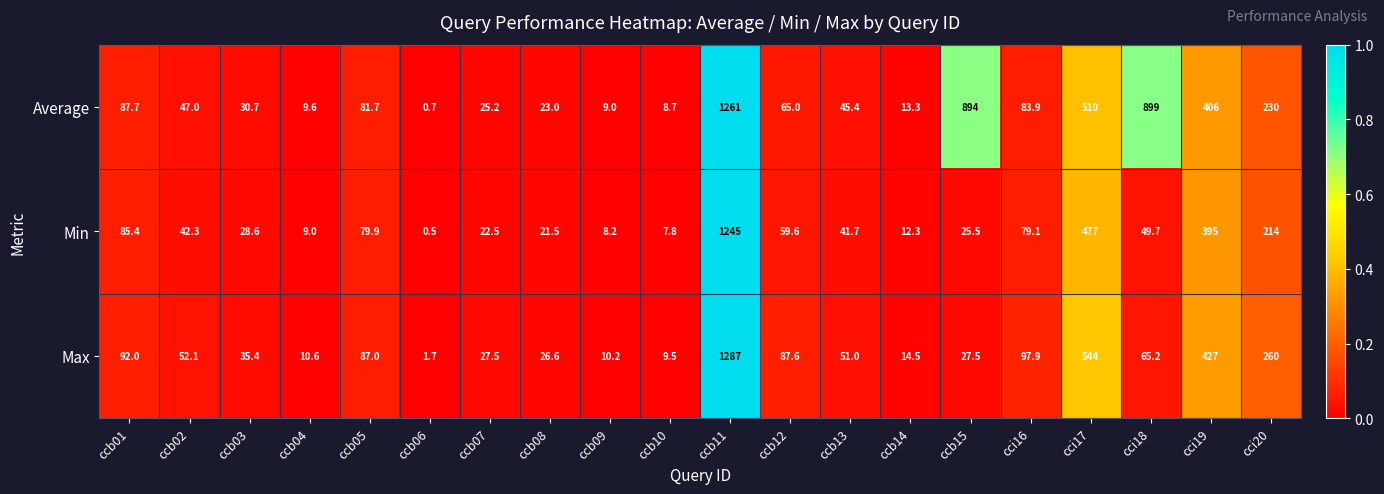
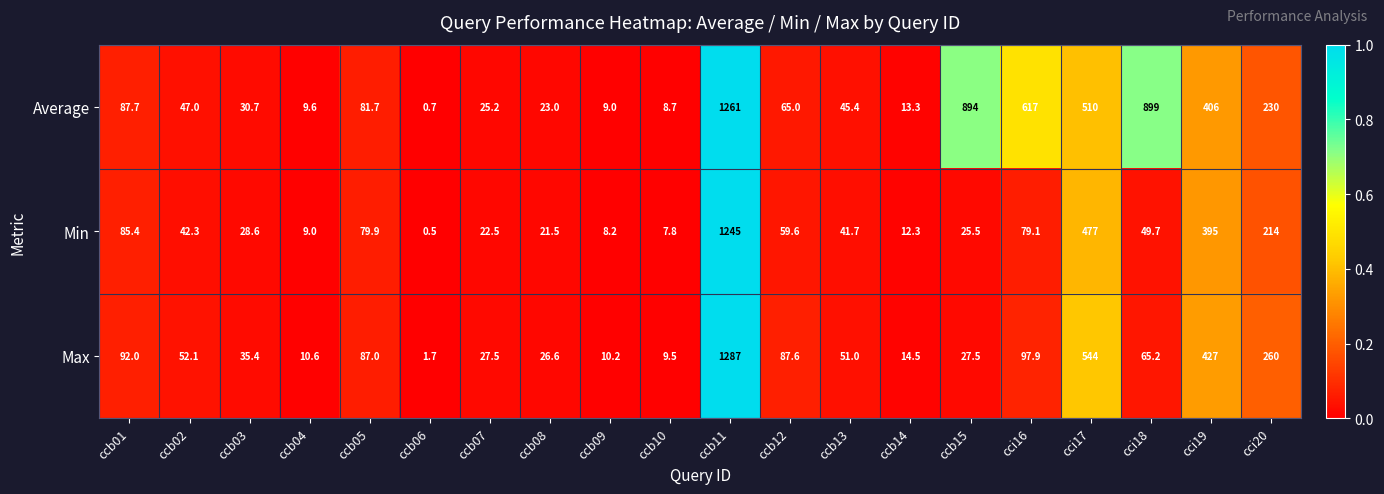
  {
    "Average": {
      "ccb01": 87.7,
      "ccb02": 47.0,
      "ccb03": 30.7,
      "ccb04": 9.6,
      "ccb05": 81.7,
      "ccb06": 0.7,
      "ccb07": 25.2,
      "ccb08": 23.0,
      "ccb09": 9.0,
      "ccb10": 8.7,
      "ccb11": 1261,
      "ccb12": 65.0,
      "ccb13": 45.4,
      "ccb14": 13.3,
      "ccb15": 894,
-     "cci16": 83.9,
+     "cci16": 617,
      "cci17": 510,
      "cci18": 899,
      "cci19": 406,
      "cci20": 230
    },
    "Min": {
      "ccb01": 85.4,
      "ccb02": 42.3,
      "ccb03": 28.6,
      "ccb04": 9.0,
      "ccb05": 79.9,
      "ccb06": 0.5,
      "ccb07": 22.5,
      "ccb08": 21.5,
      "ccb09": 8.2,
      "ccb10": 7.8,
      "ccb11": 1245,
      "ccb12": 59.6,
      "ccb13": 41.7,
      "ccb14": 12.3,
      "ccb15": 25.5,
      "cci16": 79.1,
      "cci17": 477,
      "cci18": 49.7,
      "cci19": 395,
      "cci20": 214
    },
    "Max": {
      "ccb01": 92.0,
      "ccb02": 52.1,
      "ccb03": 35.4,
      "ccb04": 10.6,
      "ccb05": 87.0,
      "ccb06": 1.7,
      "ccb07": 27.5,
      "ccb08": 26.6,
      "ccb09": 10.2,
      "ccb10": 9.5,
      "ccb11": 1287,
      "ccb12": 87.6,
      "ccb13": 51.0,
      "ccb14": 14.5,
      "ccb15": 27.5,
      "cci16": 97.9,
      "cci17": 544,
      "cci18": 65.2,
      "cci19": 427,
      "cci20": 260
    }
  }
